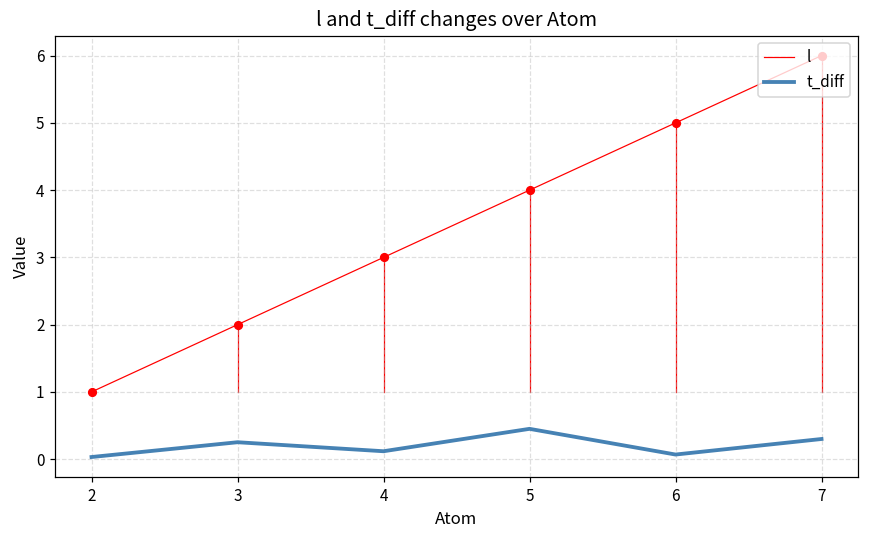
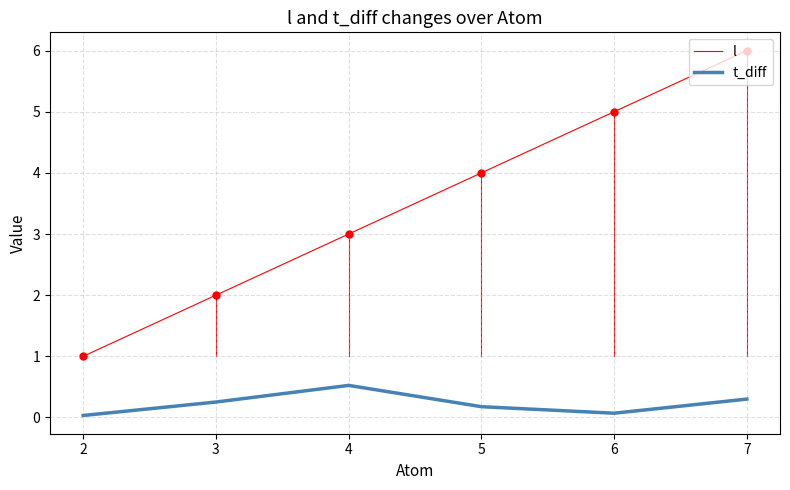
  {
    "t_diff": {
      "2": 0.0,
      "3": 0.3,
-     "4": 0.1,
-     "5": 0.5,
+     "4": 0.5,
+     "5": 0.2,
      "6": 0.1,
      "7": 0.3
    }
  }
